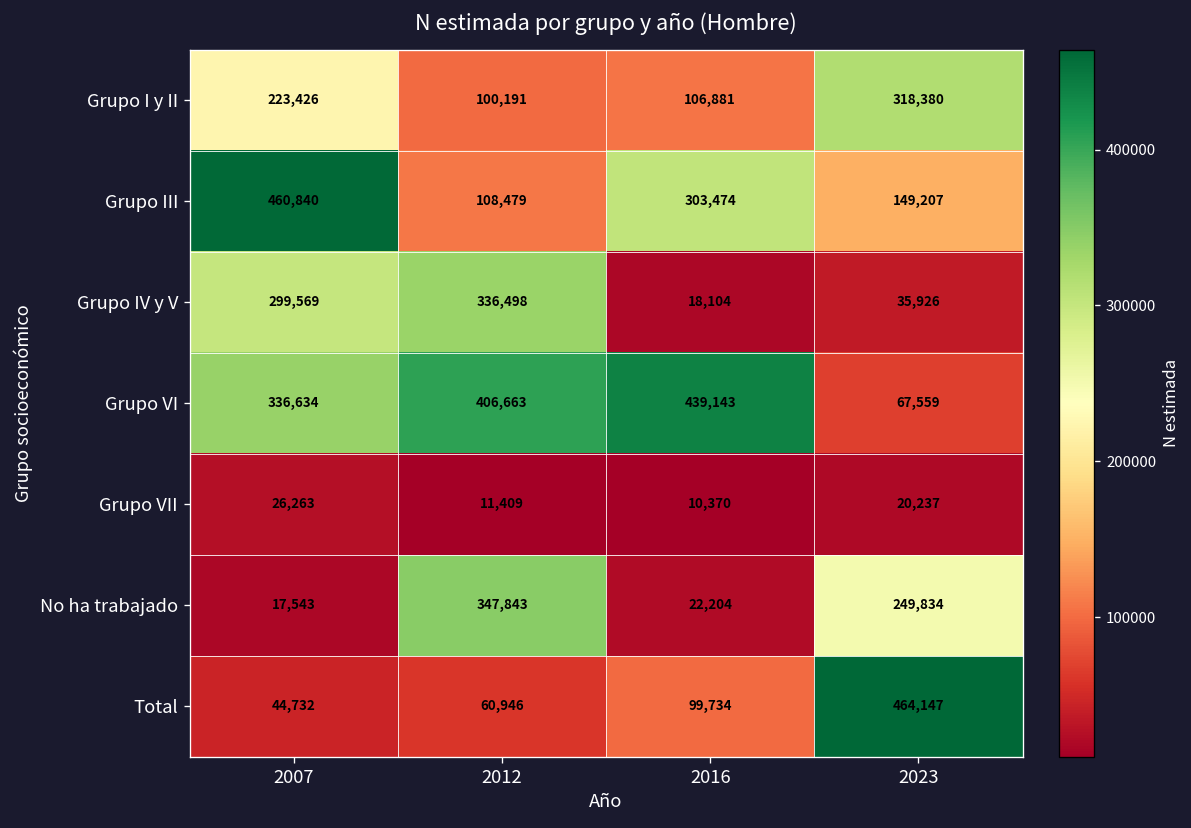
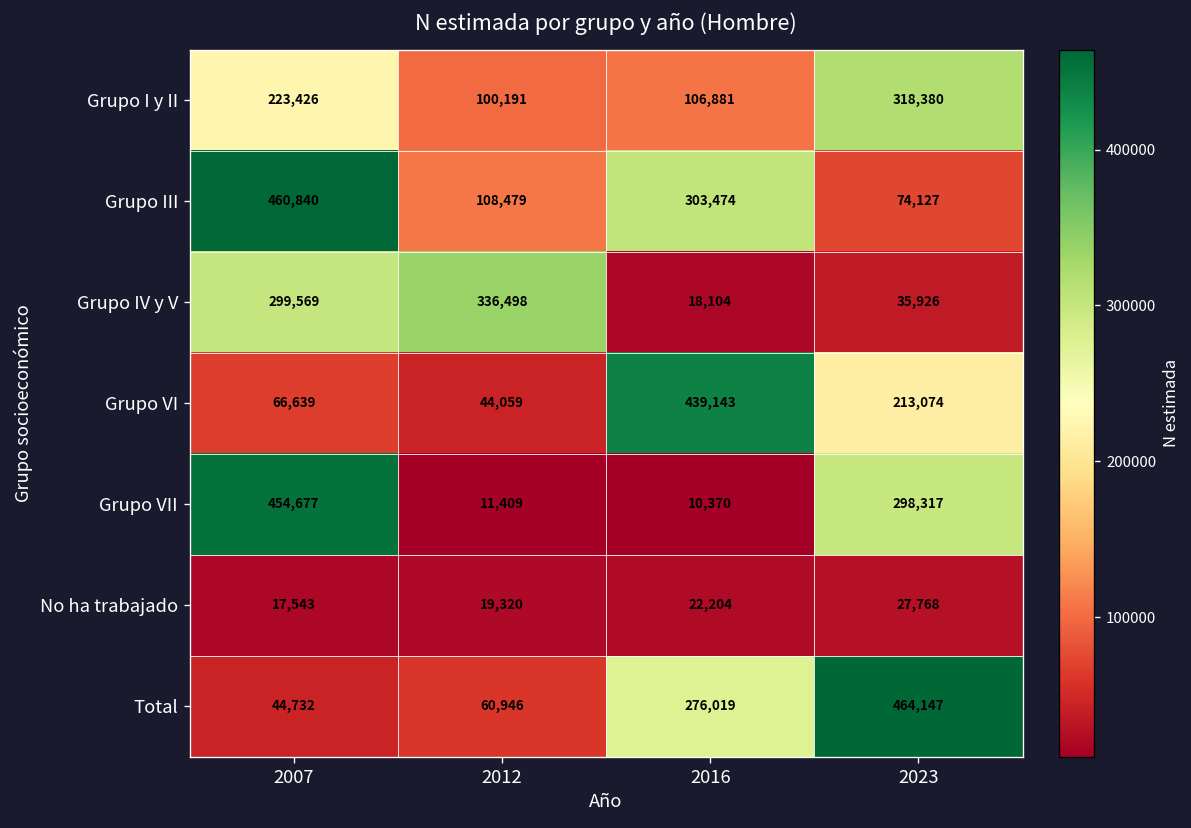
  {
    "Grupo I y II": {
      "2007": "223,426",
      "2012": "100,191",
      "2016": "106,881",
      "2023": "318,380"
    },
    "Grupo III": {
      "2007": "460,840",
      "2012": "108,479",
      "2016": "303,474",
-     "2023": "149,207"
+     "2023": "74,127"
    },
    "Grupo IV y V": {
      "2007": "299,569",
      "2012": "336,498",
      "2016": "18,104",
      "2023": "35,926"
    },
    "Grupo VI": {
-     "2007": "336,634",
-     "2012": "406,663",
+     "2007": "66,639",
+     "2012": "44,059",
      "2016": "439,143",
-     "2023": "67,559"
+     "2023": "213,074"
    },
    "Grupo VII": {
-     "2007": "26,263",
+     "2007": "454,677",
      "2012": "11,409",
      "2016": "10,370",
-     "2023": "20,237"
+     "2023": "298,317"
    },
    "No ha trabajado": {
      "2007": "17,543",
-     "2012": "347,843",
+     "2012": "19,320",
      "2016": "22,204",
-     "2023": "249,834"
+     "2023": "27,768"
    },
    "Total": {
      "2007": "44,732",
      "2012": "60,946",
-     "2016": "99,734",
+     "2016": "276,019",
      "2023": "464,147"
    }
  }
